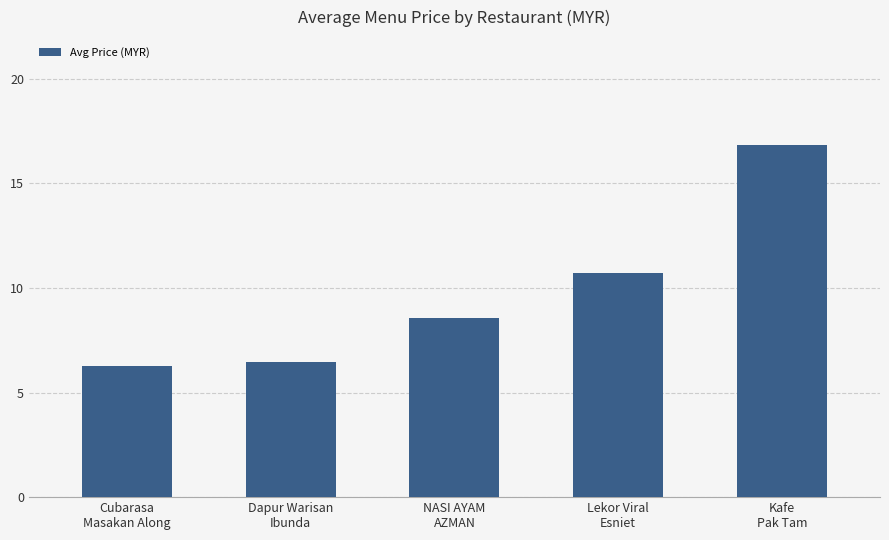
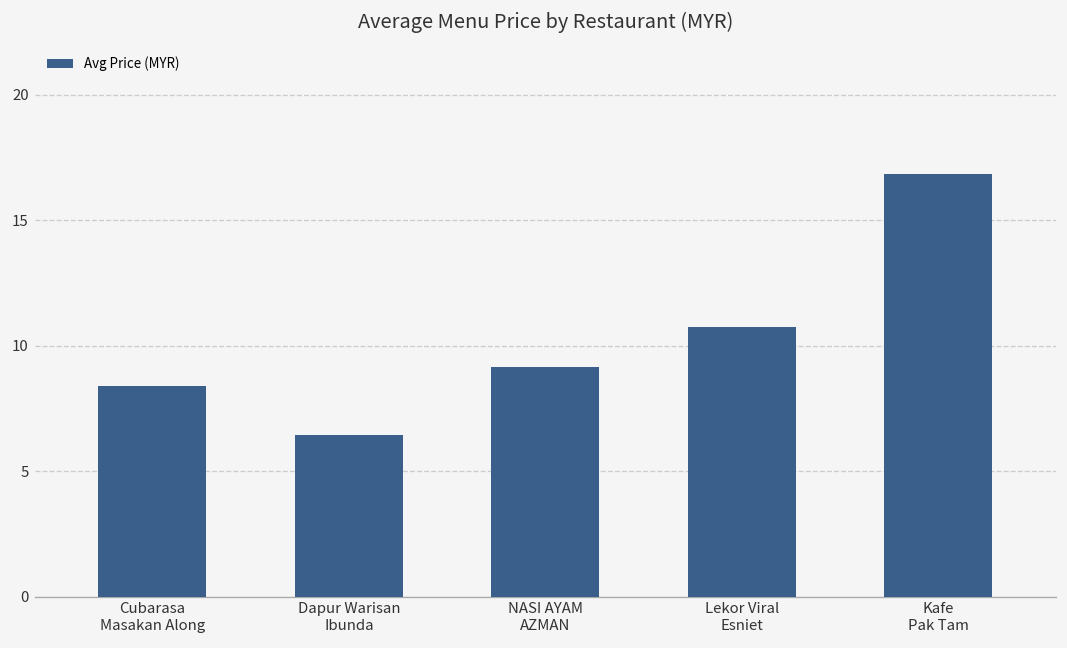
  {
-   "Cubarasa Masakan Along": 6.3,
+   "Cubarasa Masakan Along": 8.4,
    "Dapur Warisan Ibunda": 6.4,
-   "NASI AYAM AZMAN": 8.6,
+   "NASI AYAM AZMAN": 9.1,
    "Lekor Viral Esniet": 10.7,
    "Kafe Pak Tam": 16.9
  }
